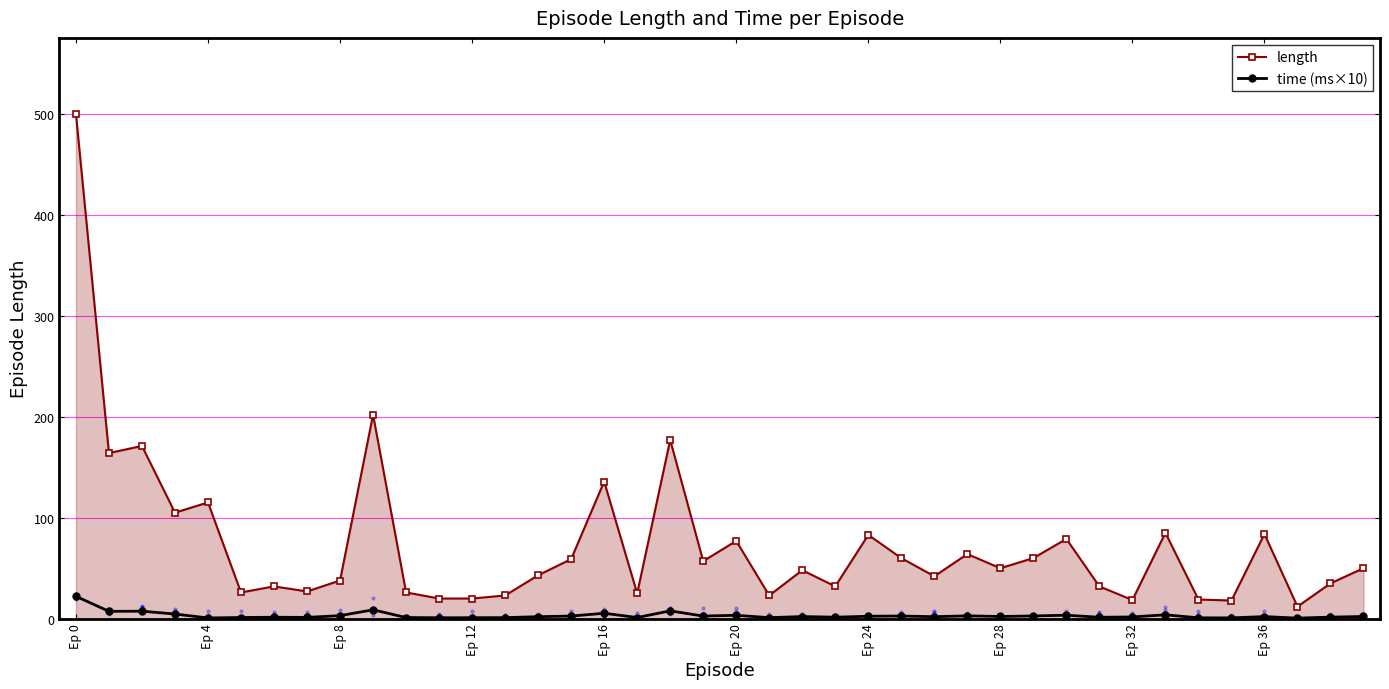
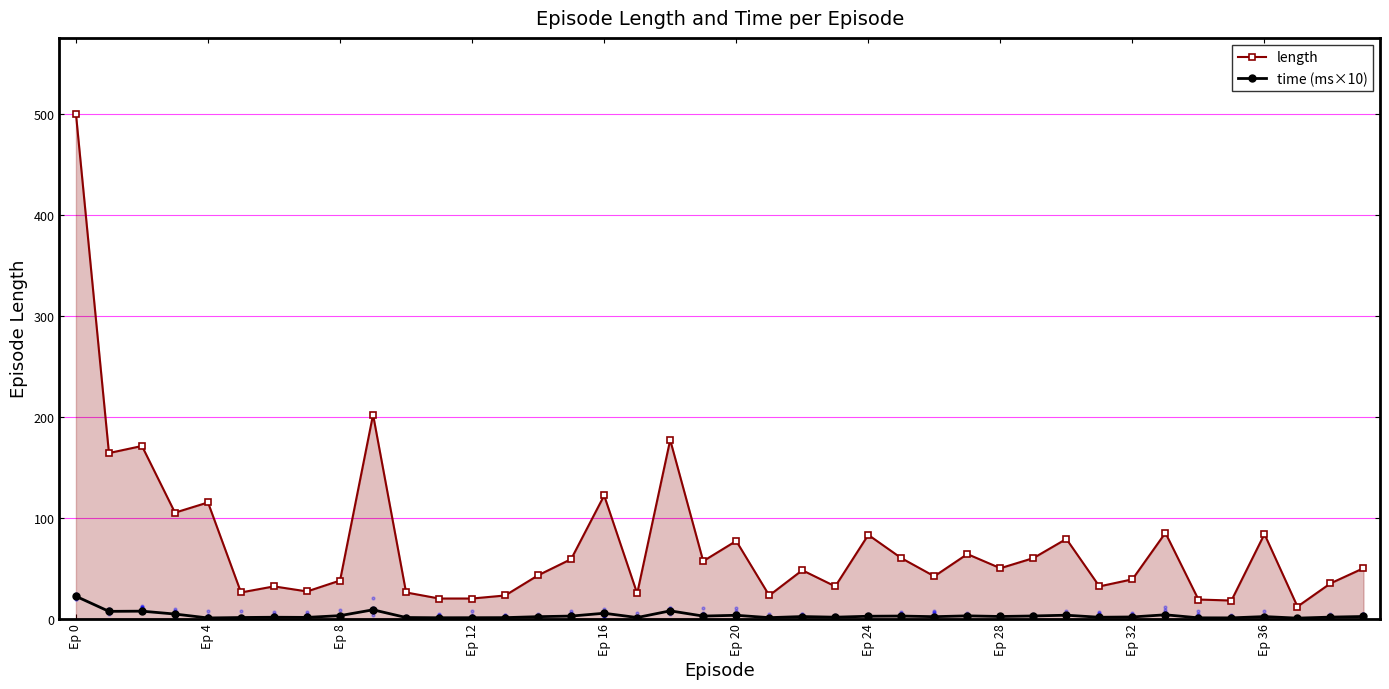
  {
    "length": {
      "Ep 0": 500,
      "Ep 4": 115,
      "Ep 8": 38,
      "Ep 12": 20,
-     "Ep 16": 136,
+     "Ep 16": 122,
      "Ep 20": 77,
      "Ep 24": 83,
      "Ep 28": 50,
-     "Ep 32": 19,
+     "Ep 32": 39,
      "Ep 36": 84
    }
  }
